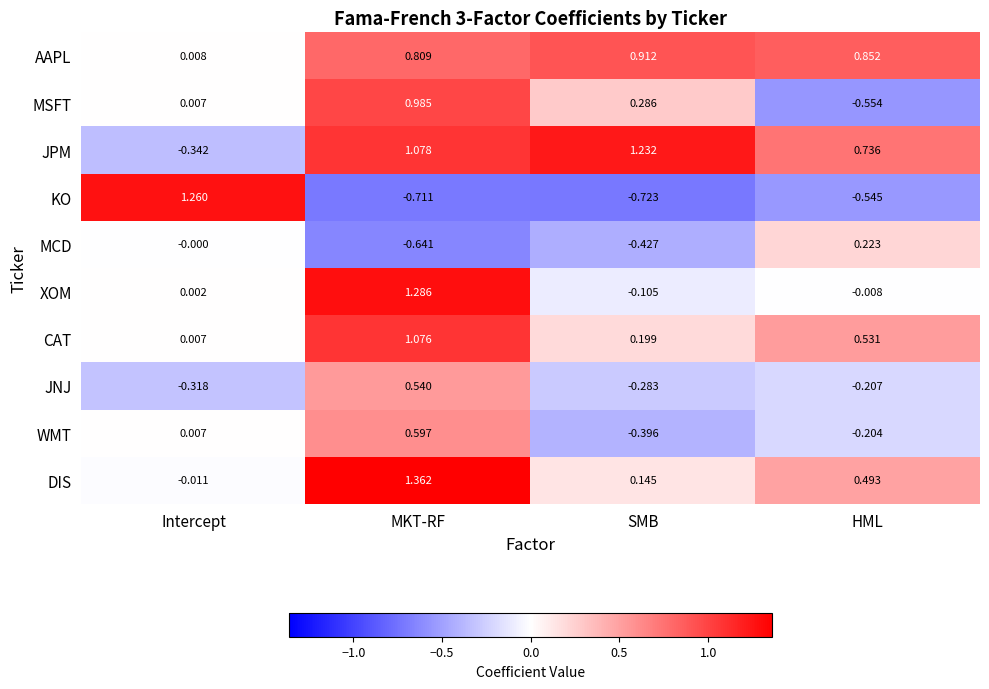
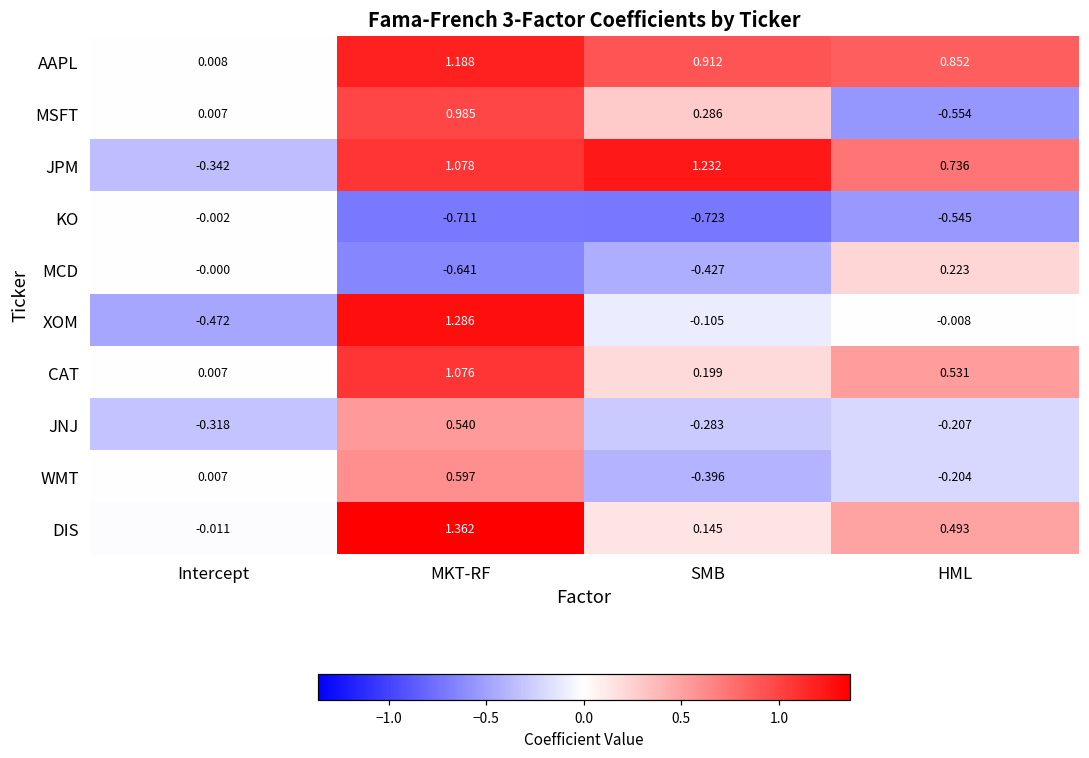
  {
    "AAPL": {
      "Intercept": 0.008,
-     "MKT-RF": 0.809,
+     "MKT-RF": 1.188,
      "SMB": 0.912,
      "HML": 0.852
    },
    "MSFT": {
      "Intercept": 0.007,
      "MKT-RF": 0.985,
      "SMB": 0.286,
      "HML": -0.554
    },
    "JPM": {
      "Intercept": -0.342,
      "MKT-RF": 1.078,
      "SMB": 1.232,
      "HML": 0.736
    },
    "KO": {
-     "Intercept": 1.260,
+     "Intercept": -0.002,
      "MKT-RF": -0.711,
      "SMB": -0.723,
      "HML": -0.545
    },
    "MCD": {
      "Intercept": -0.000,
      "MKT-RF": -0.641,
      "SMB": -0.427,
      "HML": 0.223
    },
    "XOM": {
-     "Intercept": 0.002,
+     "Intercept": -0.472,
      "MKT-RF": 1.286,
      "SMB": -0.105,
      "HML": -0.008
    },
    "CAT": {
      "Intercept": 0.007,
      "MKT-RF": 1.076,
      "SMB": 0.199,
      "HML": 0.531
    },
    "JNJ": {
      "Intercept": -0.318,
      "MKT-RF": 0.540,
      "SMB": -0.283,
      "HML": -0.207
    },
    "WMT": {
      "Intercept": 0.007,
      "MKT-RF": 0.597,
      "SMB": -0.396,
      "HML": -0.204
    },
    "DIS": {
      "Intercept": -0.011,
      "MKT-RF": 1.362,
      "SMB": 0.145,
      "HML": 0.493
    }
  }
